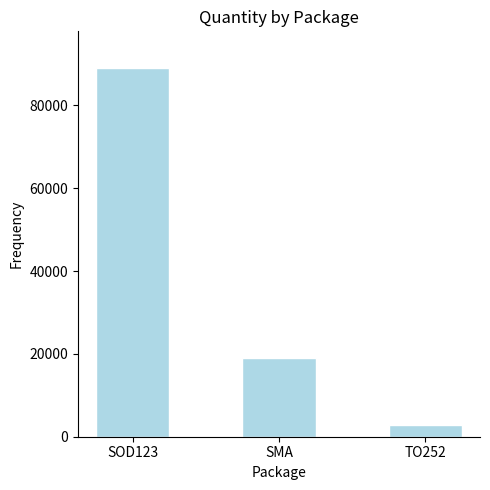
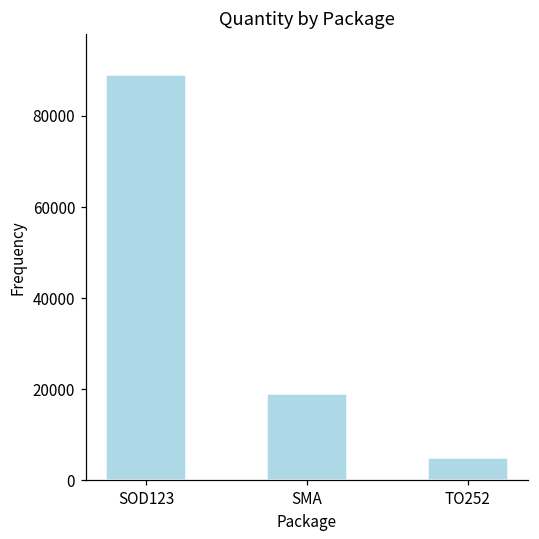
  {
    "SOD123": 89000,
    "SMA": 19000,
-   "TO252": 3000
+   "TO252": 5000
  }
